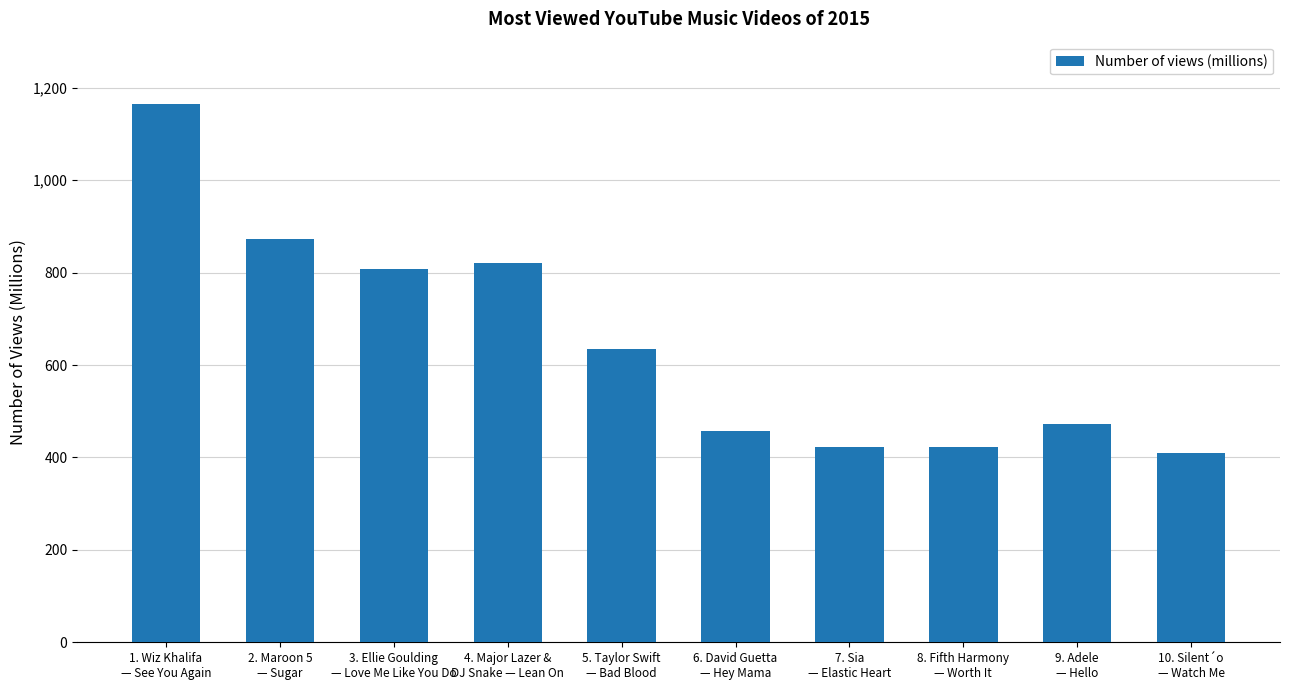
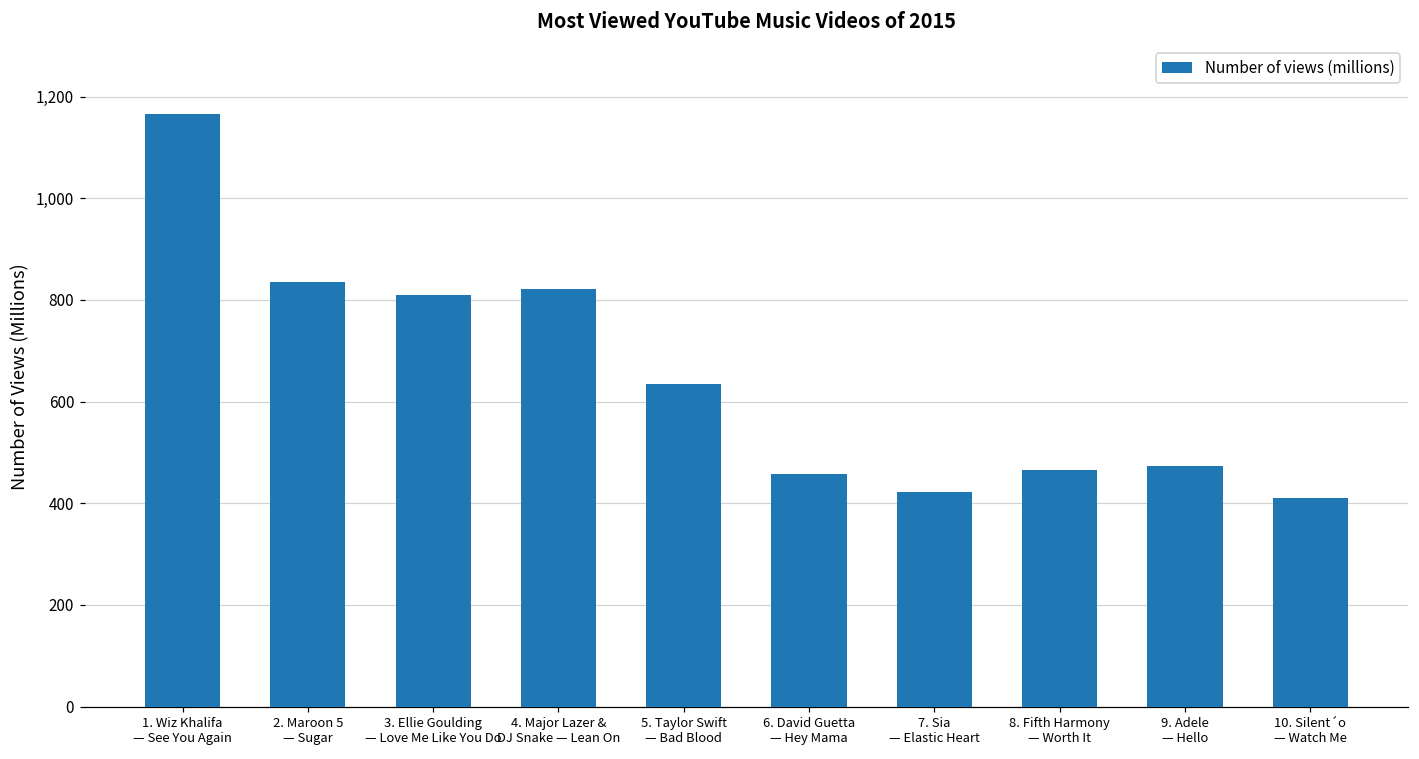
  {
    "1. Wiz Khalifa — See You Again": "1,170",
-   "2. Maroon 5 — Sugar": "870",
+   "2. Maroon 5 — Sugar": "840",
    "3. Ellie Goulding — Love Me Like You Do": "810",
    "4. Major Lazer & DJ Snake — Lean On": "820",
    "5. Taylor Swift — Bad Blood": "630",
    "6. David Guetta — Hey Mama": "460",
    "7. Sia — Elastic Heart": "420",
-   "8. Fifth Harmony — Worth It": "420",
+   "8. Fifth Harmony — Worth It": "470",
    "9. Adele — Hello": "470",
    "10. Silent´o — Watch Me": "410"
  }
